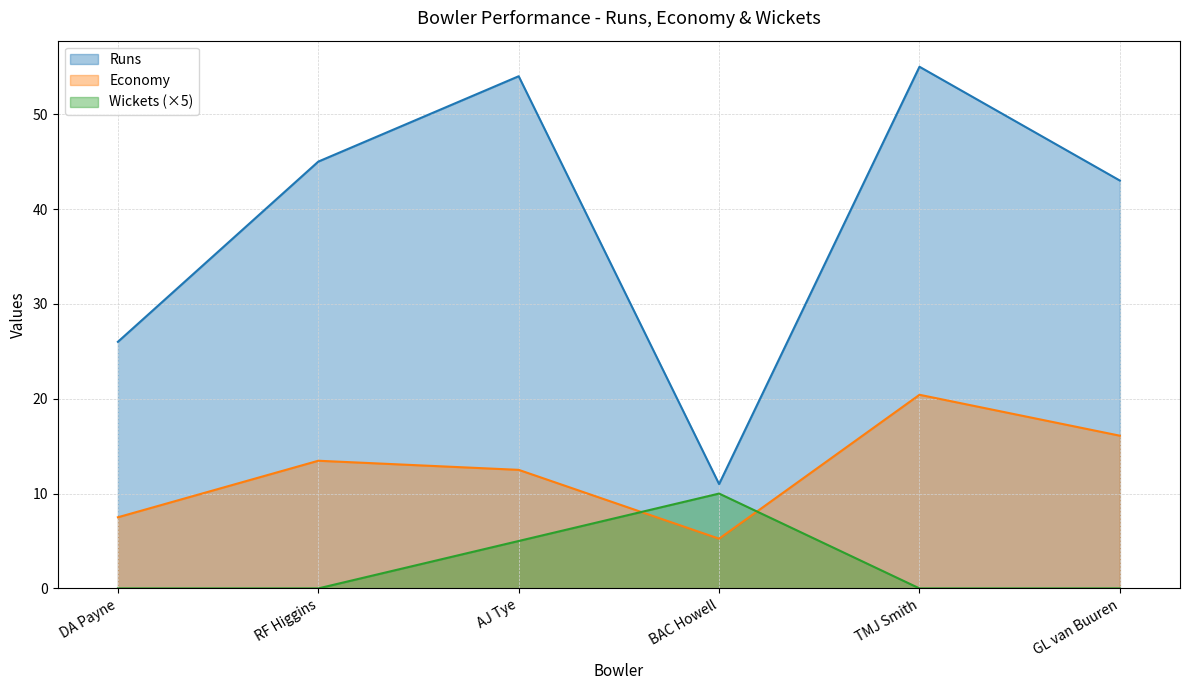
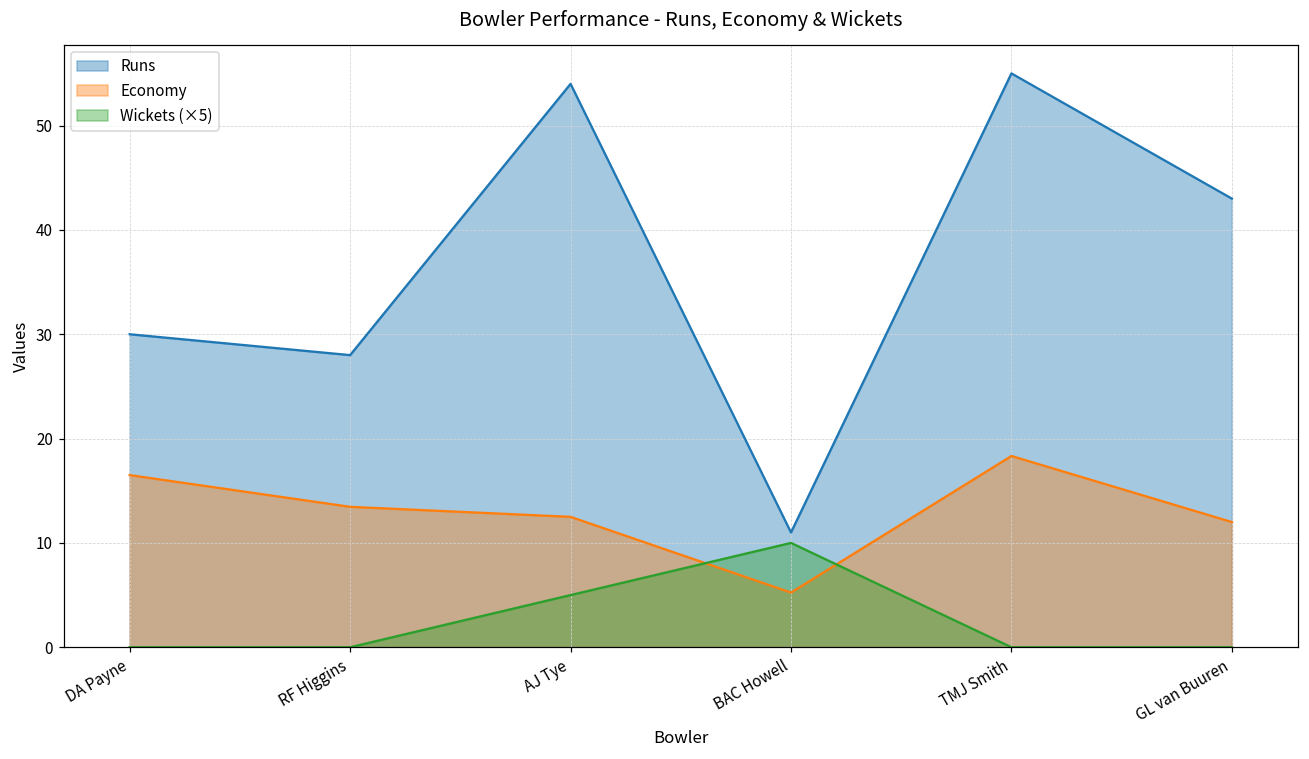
  {
    "Runs": {
-     "DA Payne": 26,
-     "RF Higgins": 45,
+     "DA Payne": 30,
+     "RF Higgins": 28,
      "AJ Tye": 54,
      "BAC Howell": 11,
      "TMJ Smith": 55,
      "GL van Buuren": 43
    },
    "Economy": {
-     "DA Payne": 8,
+     "DA Payne": 17,
      "RF Higgins": 13,
      "AJ Tye": 13,
      "BAC Howell": 5,
-     "TMJ Smith": 20,
-     "GL van Buuren": 16
+     "TMJ Smith": 18,
+     "GL van Buuren": 12
    },
    "Wickets (×5)": {
      "DA Payne": 0,
      "RF Higgins": 0,
      "AJ Tye": 5,
      "BAC Howell": 10,
      "TMJ Smith": 0,
      "GL van Buuren": 0
    }
  }
